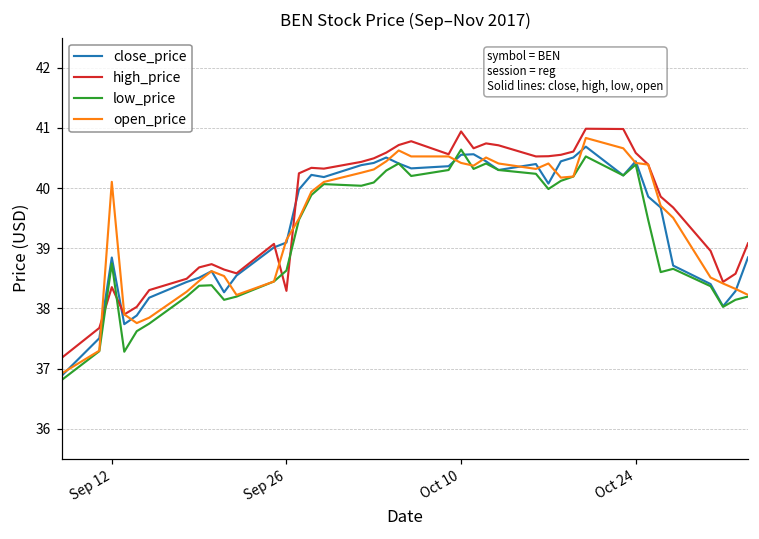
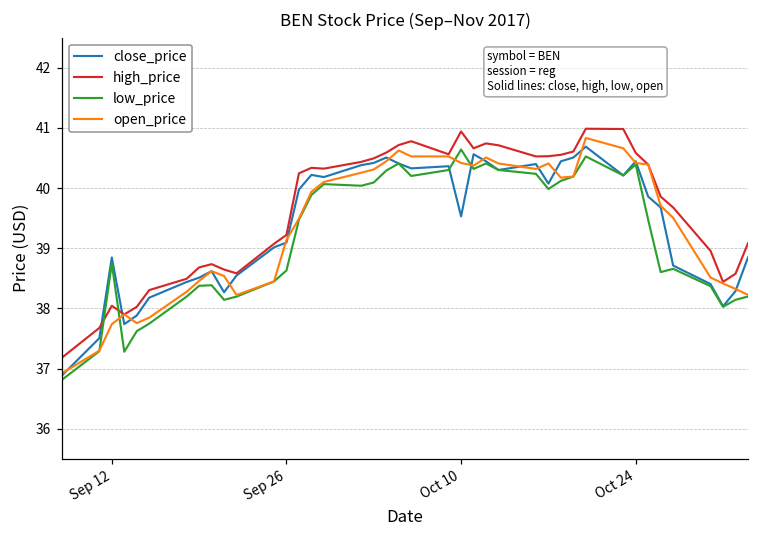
  {
    "close_price": {
      "Sep 12": 38.8,
-     "Oct 10": 40.6
+     "Oct 10": 39.5
    },
    "high_price": {
-     "Sep 12": 38.4,
-     "Sep 26": 38.3,
+     "Sep 12": 38.0,
+     "Sep 26": 39.2,
      "Oct 10": 40.9,
      "Oct 24": 40.6
    },
    "low_price": {
      "Sep 12": 38.7,
      "Sep 26": 38.6,
      "Oct 10": 40.6
    },
    "open_price": {
-     "Sep 12": 40.1,
+     "Sep 12": 37.7,
      "Oct 10": 40.4
    }
  }
